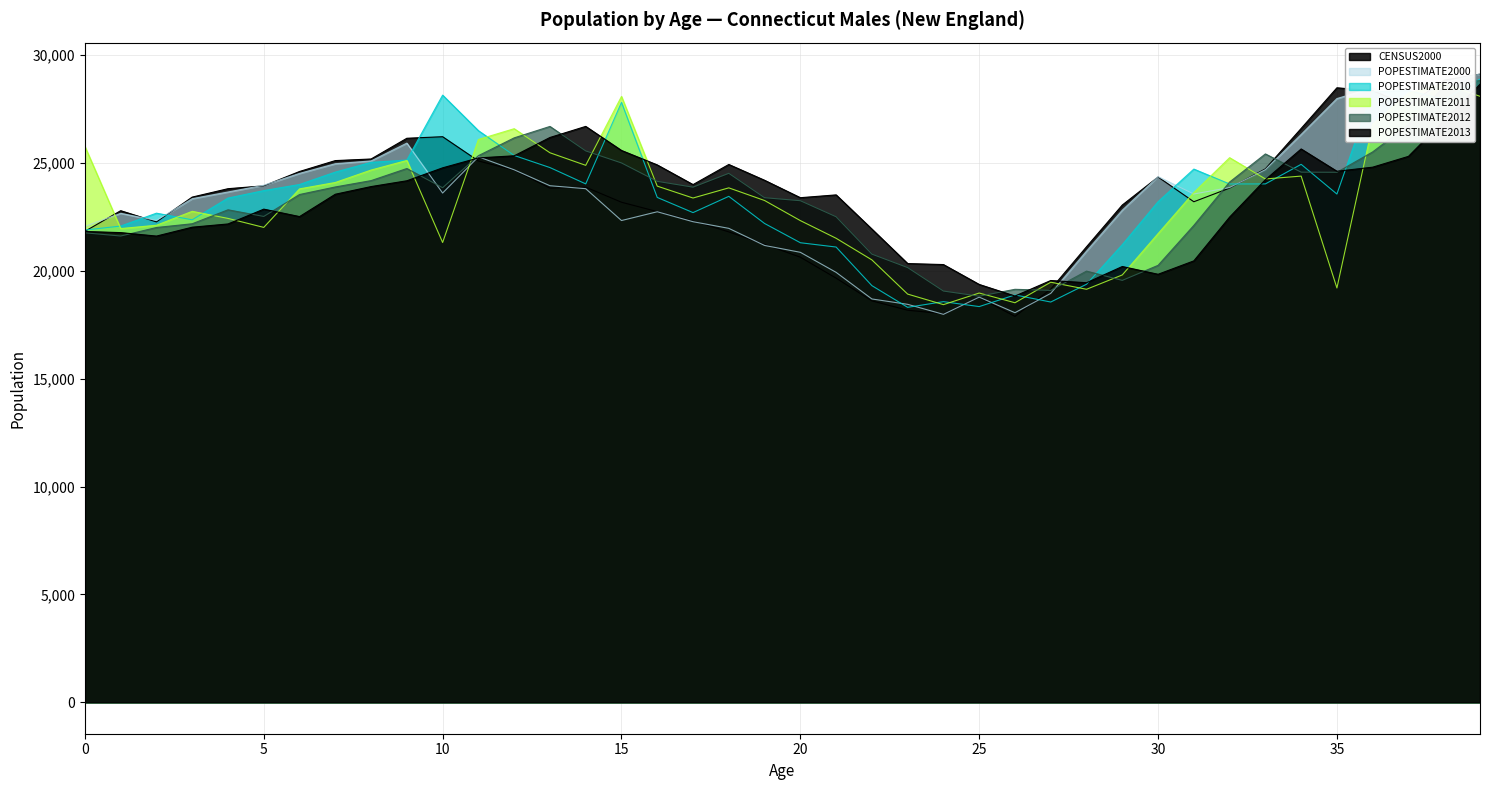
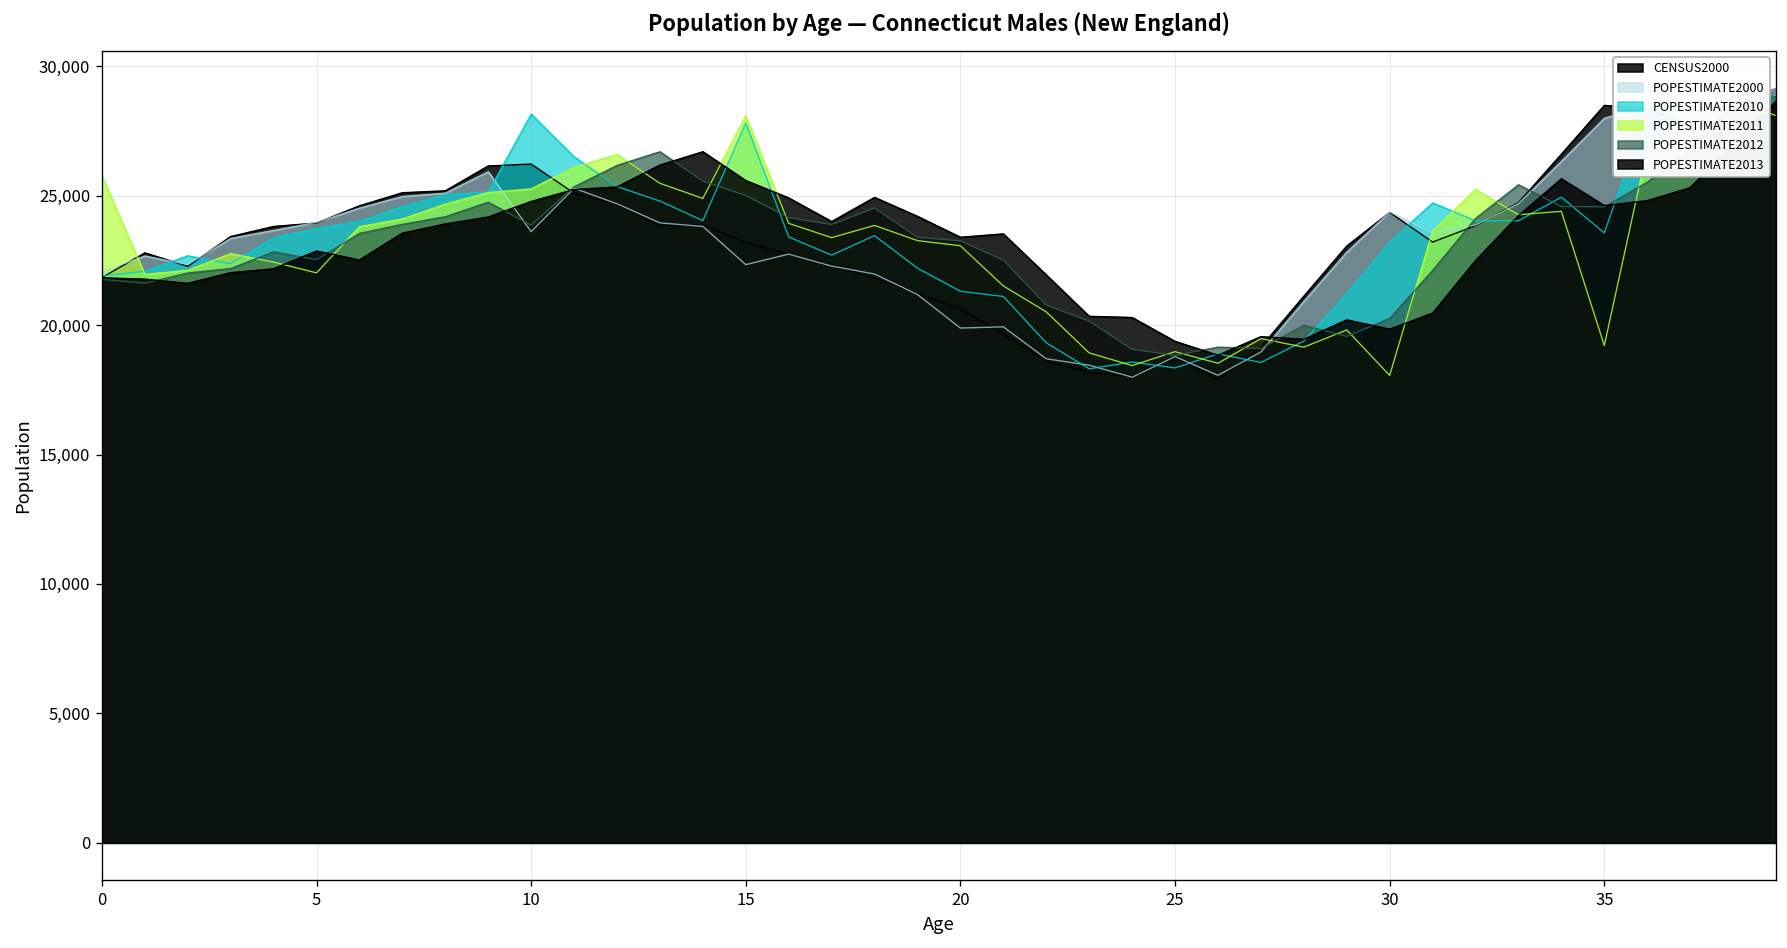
  {
    "POPESTIMATE2000": {
      "0": "22,100",
      "10": "23,600",
      "15": "22,300",
-     "20": "20,900",
+     "20": "19,900",
      "35": "28,000"
    },
    "POPESTIMATE2010": {
      "5": "23,700",
      "10": "28,100",
      "15": "27,800",
      "20": "21,300",
      "25": "18,300",
      "30": "23,200",
      "35": "23,600"
    },
    "POPESTIMATE2011": {
      "0": "25,800",
      "5": "22,000",
-     "10": "21,300",
+     "10": "25,300",
      "15": "28,100",
-     "20": "22,300",
+     "20": "23,100",
      "25": "19,000",
-     "30": "21,700",
+     "30": "18,100",
      "35": "19,200"
    },
    "POPESTIMATE2012": {
      "5": "22,500",
      "10": "23,900",
      "15": "25,000",
      "20": "23,300",
      "30": "20,300"
    }
  }
